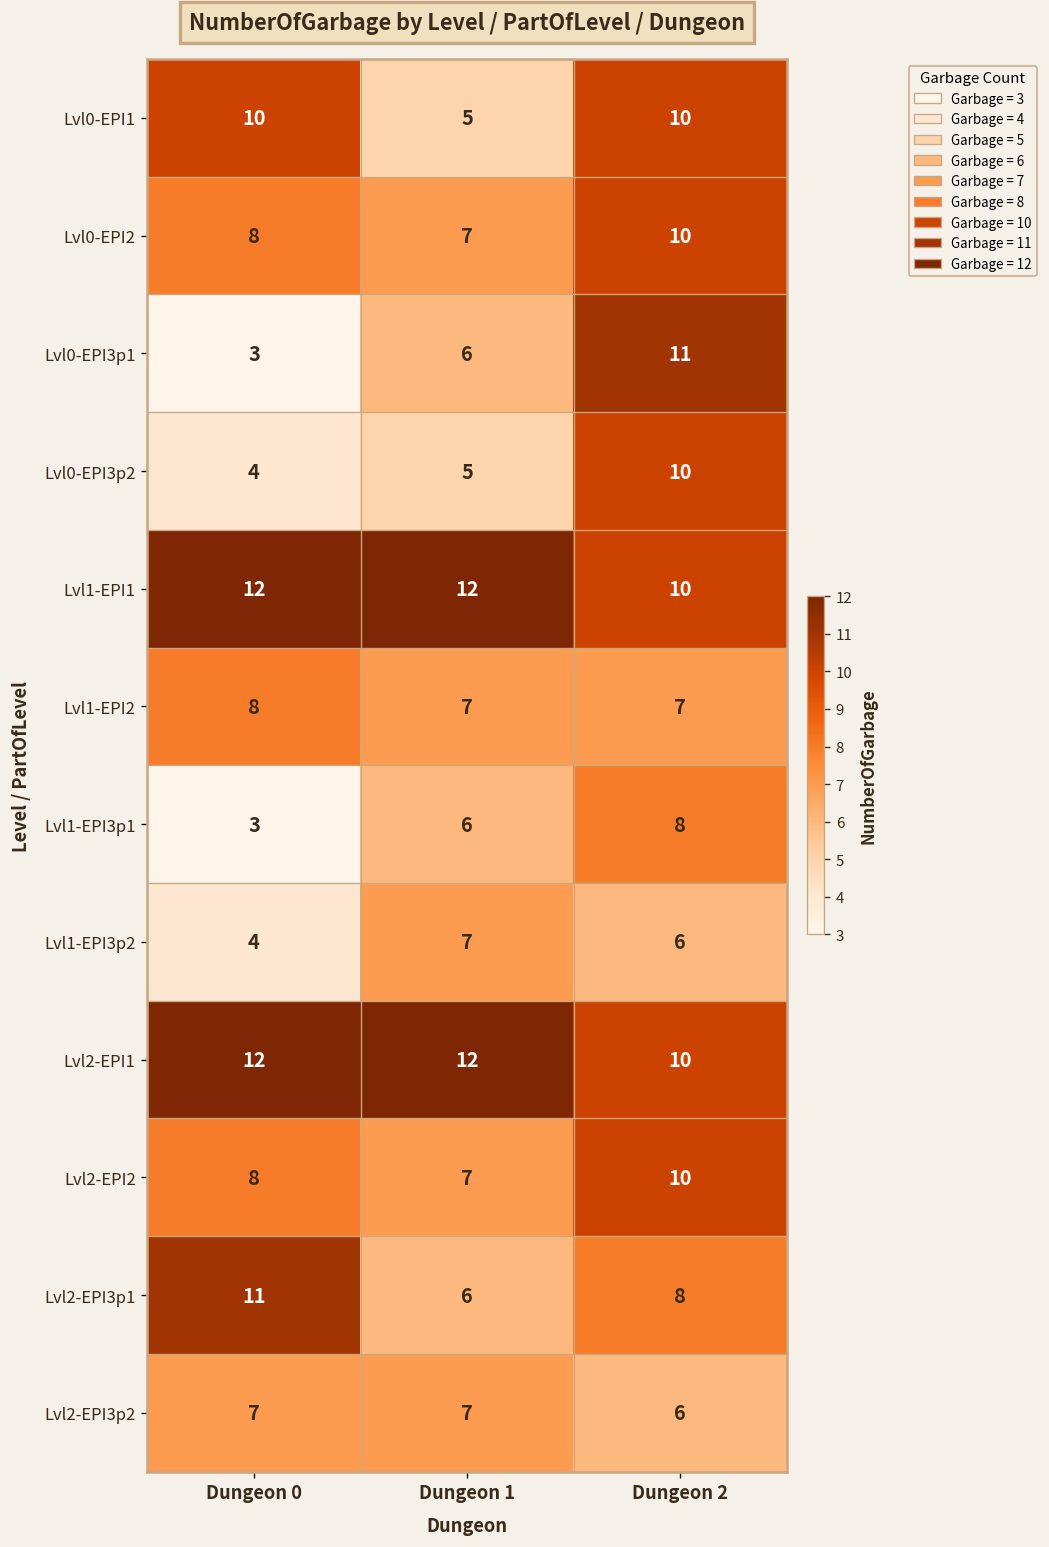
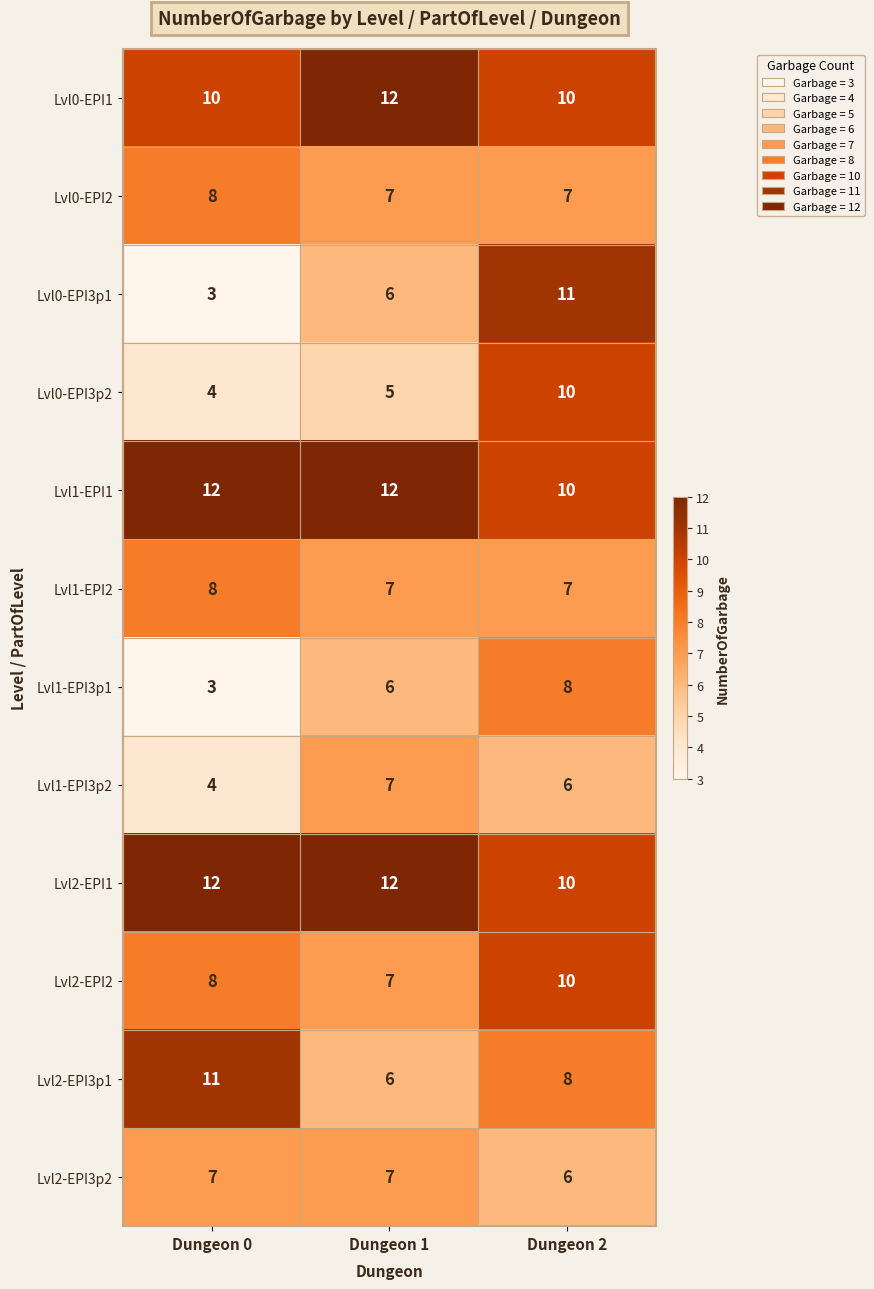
  {
    "Lvl0-EPI1": {
      "Dungeon 0": 10,
-     "Dungeon 1": 5,
+     "Dungeon 1": 12,
      "Dungeon 2": 10
    },
    "Lvl0-EPI2": {
      "Dungeon 0": 8,
      "Dungeon 1": 7,
-     "Dungeon 2": 10
+     "Dungeon 2": 7
    },
    "Lvl0-EPI3p1": {
      "Dungeon 0": 3,
      "Dungeon 1": 6,
      "Dungeon 2": 11
    },
    "Lvl0-EPI3p2": {
      "Dungeon 0": 4,
      "Dungeon 1": 5,
      "Dungeon 2": 10
    },
    "Lvl1-EPI1": {
      "Dungeon 0": 12,
      "Dungeon 1": 12,
      "Dungeon 2": 10
    },
    "Lvl1-EPI2": {
      "Dungeon 0": 8,
      "Dungeon 1": 7,
      "Dungeon 2": 7
    },
    "Lvl1-EPI3p1": {
      "Dungeon 0": 3,
      "Dungeon 1": 6,
      "Dungeon 2": 8
    },
    "Lvl1-EPI3p2": {
      "Dungeon 0": 4,
      "Dungeon 1": 7,
      "Dungeon 2": 6
    },
    "Lvl2-EPI1": {
      "Dungeon 0": 12,
      "Dungeon 1": 12,
      "Dungeon 2": 10
    },
    "Lvl2-EPI2": {
      "Dungeon 0": 8,
      "Dungeon 1": 7,
      "Dungeon 2": 10
    },
    "Lvl2-EPI3p1": {
      "Dungeon 0": 11,
      "Dungeon 1": 6,
      "Dungeon 2": 8
    },
    "Lvl2-EPI3p2": {
      "Dungeon 0": 7,
      "Dungeon 1": 7,
      "Dungeon 2": 6
    }
  }
